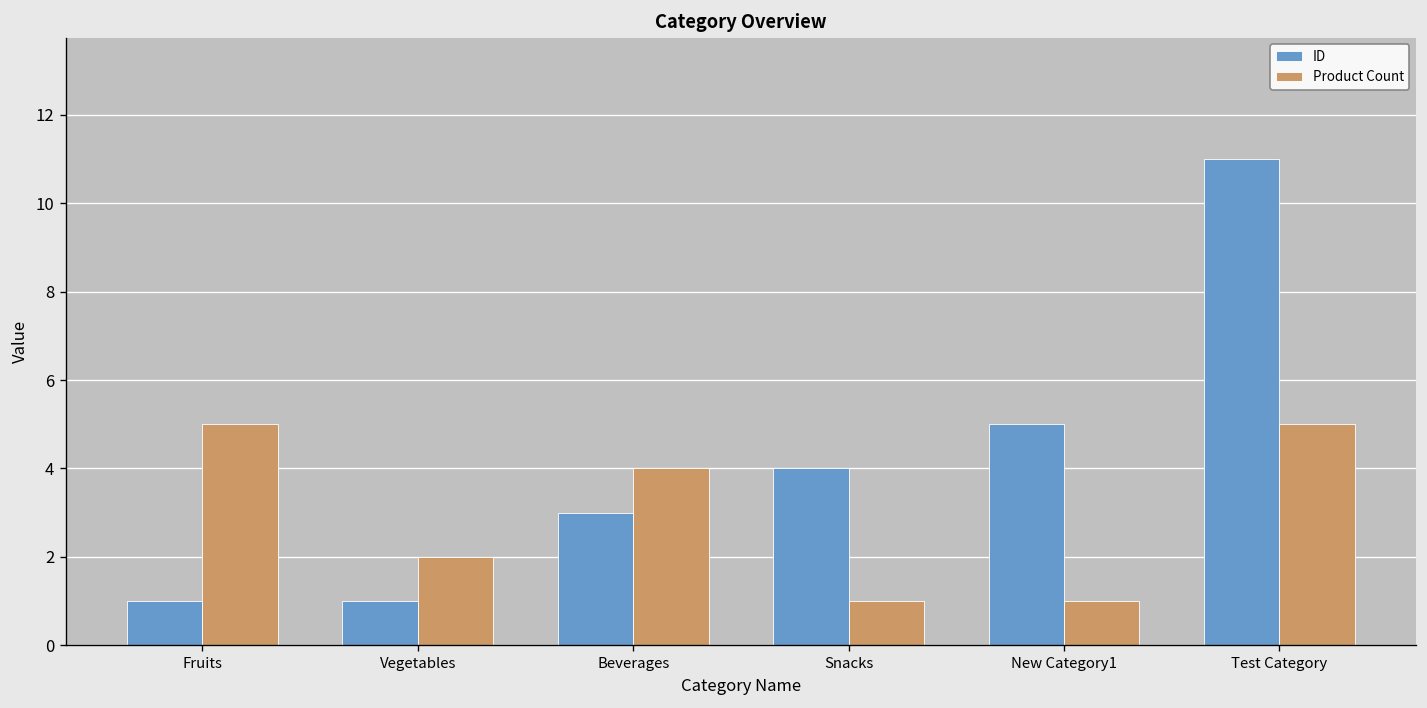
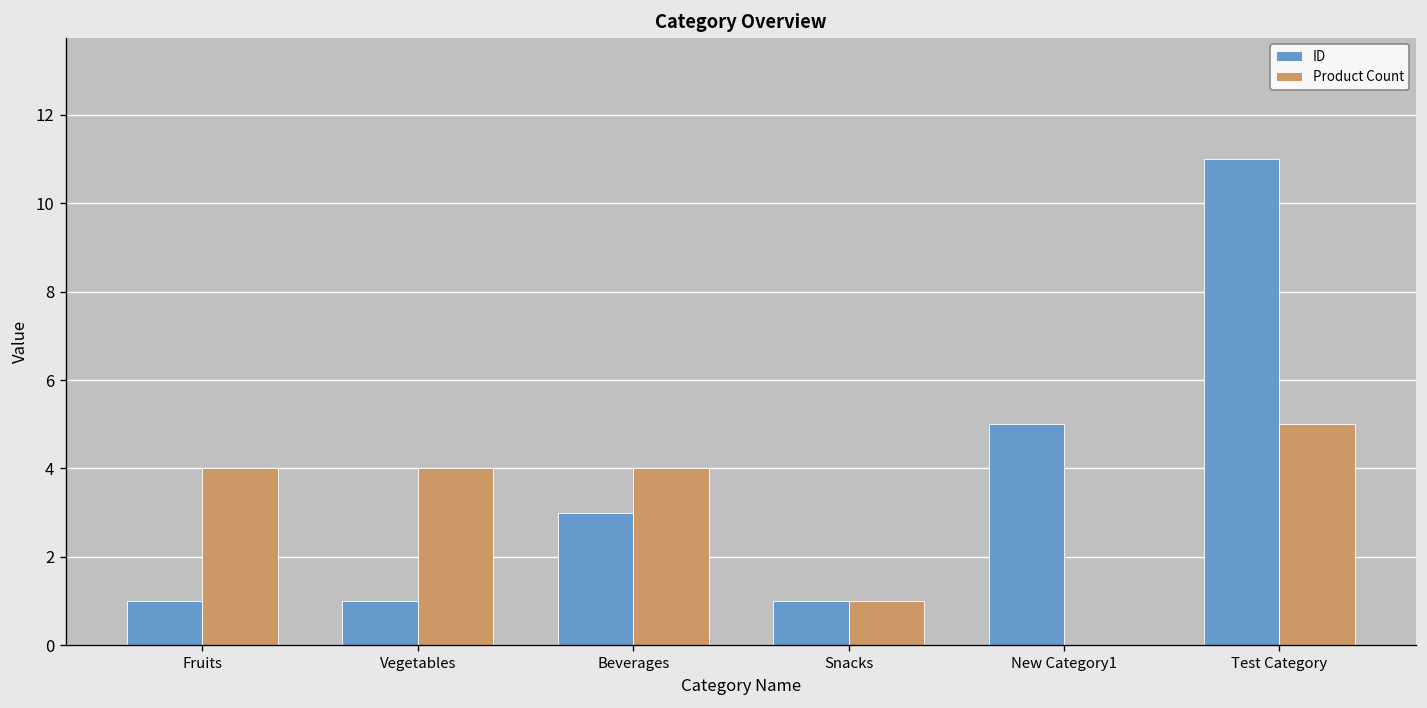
  {
    "ID": {
      "Fruits": 1,
      "Vegetables": 1,
      "Beverages": 3,
-     "Snacks": 4,
+     "Snacks": 1,
      "New Category1": 5,
      "Test Category": 11
    },
    "Product Count": {
-     "Fruits": 5,
-     "Vegetables": 2,
+     "Fruits": 4,
+     "Vegetables": 4,
      "Beverages": 4,
      "Snacks": 1,
-     "New Category1": 1,
+     "New Category1": 0,
      "Test Category": 5
    }
  }
